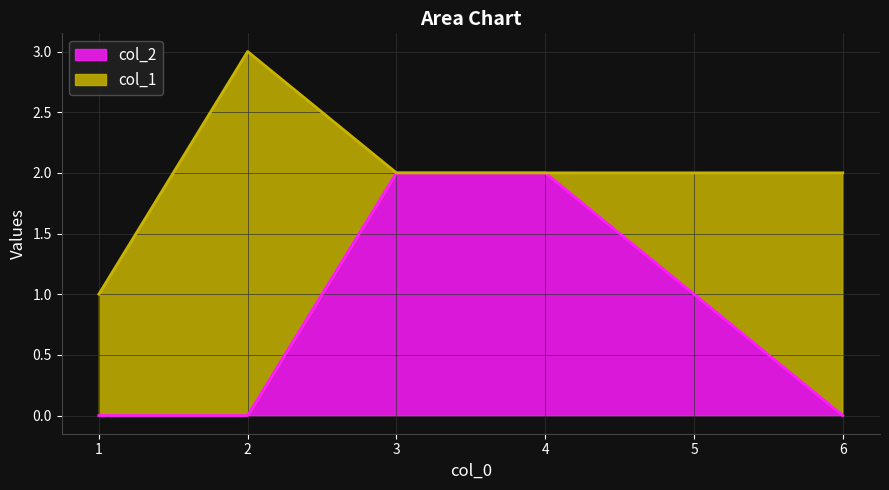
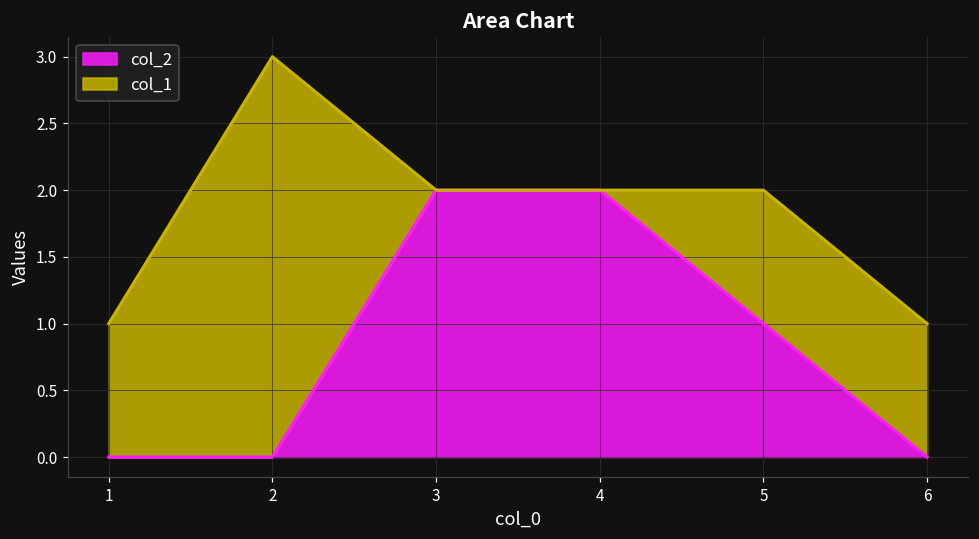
  {
    "col_2": {
      "1": 0,
      "2": 0,
      "5": 1,
      "6": 0
    },
    "col_1": {
      "1": 1,
      "2": 3,
      "5": 2,
-     "6": 2
+     "6": 1
    }
  }
